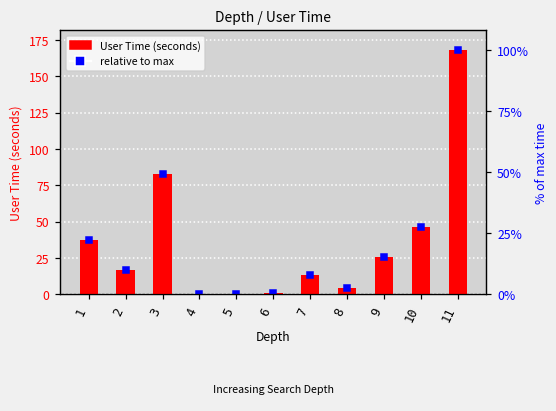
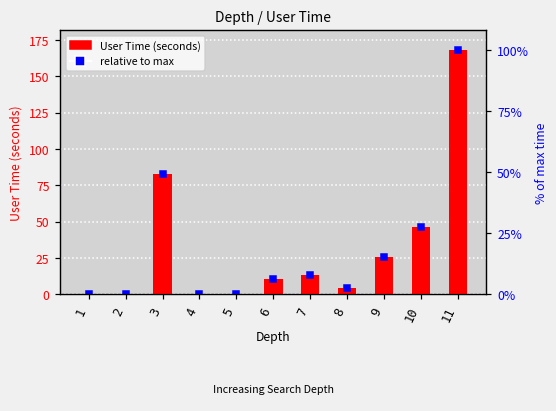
  {
    "User Time (seconds)": {
-     "1": 38,
-     "2": 17,
+     "1": 0,
+     "2": 0,
      "3": 83,
-     "6": 1,
+     "6": 11,
      "7": 13,
      "8": 5,
      "9": 26,
      "10": 46,
      "11": 168
    }
  }
